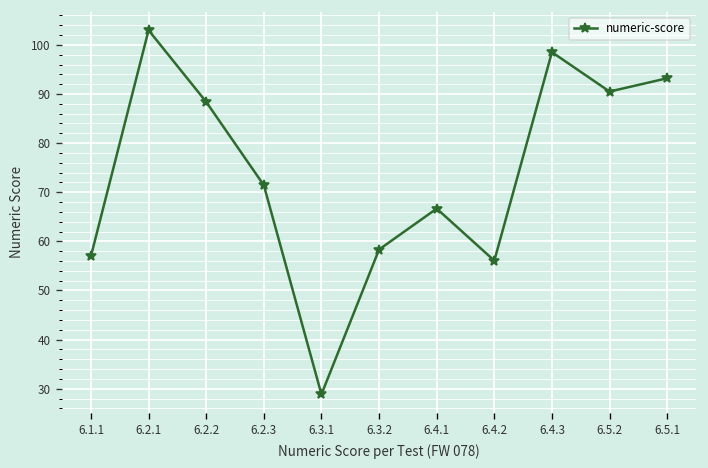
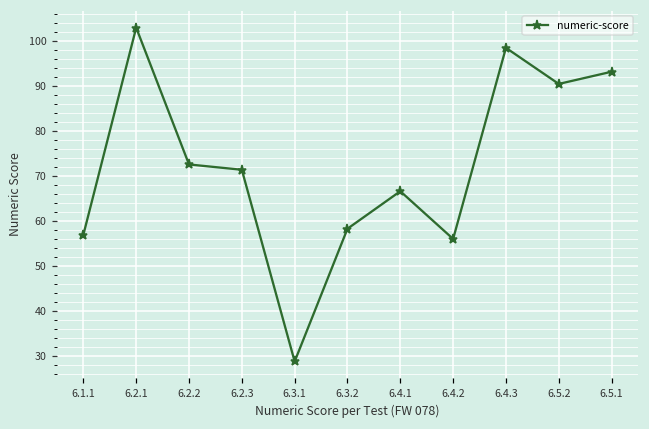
  {
    "6.1.1": 57,
    "6.2.1": 103,
-   "6.2.2": 88,
+   "6.2.2": 73,
    "6.2.3": 71,
    "6.3.1": 29,
    "6.3.2": 58,
    "6.4.1": 67,
    "6.4.2": 56,
    "6.4.3": 99,
    "6.5.2": 90,
    "6.5.1": 93
  }
